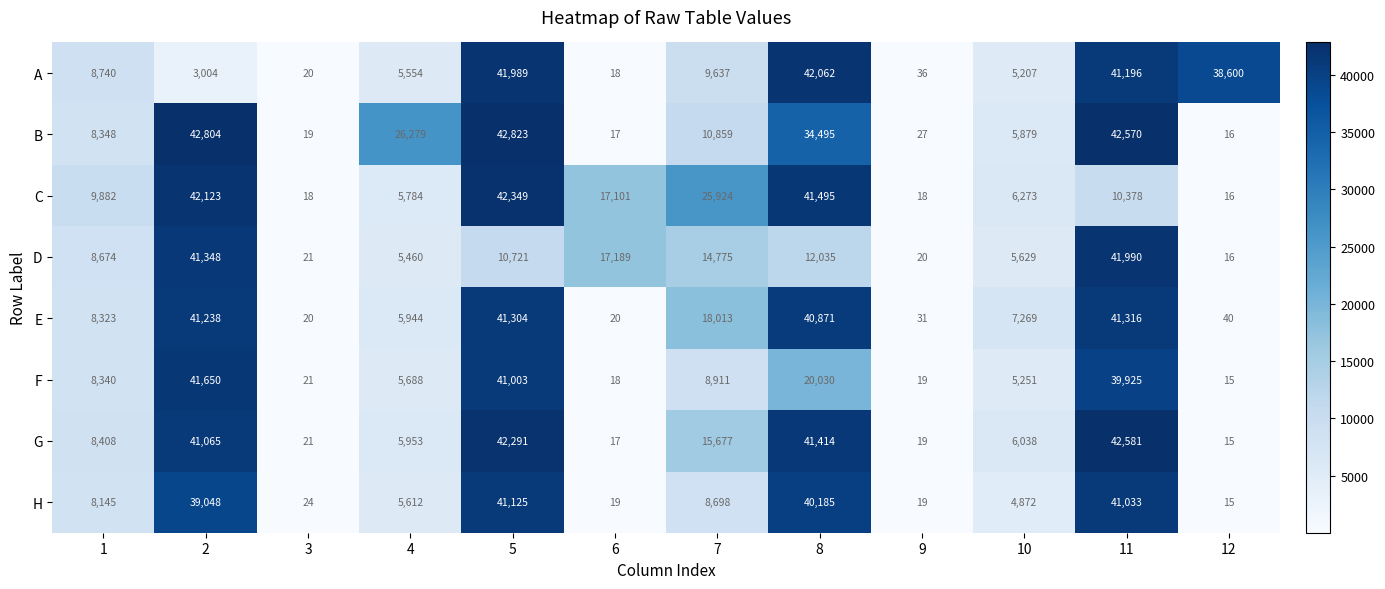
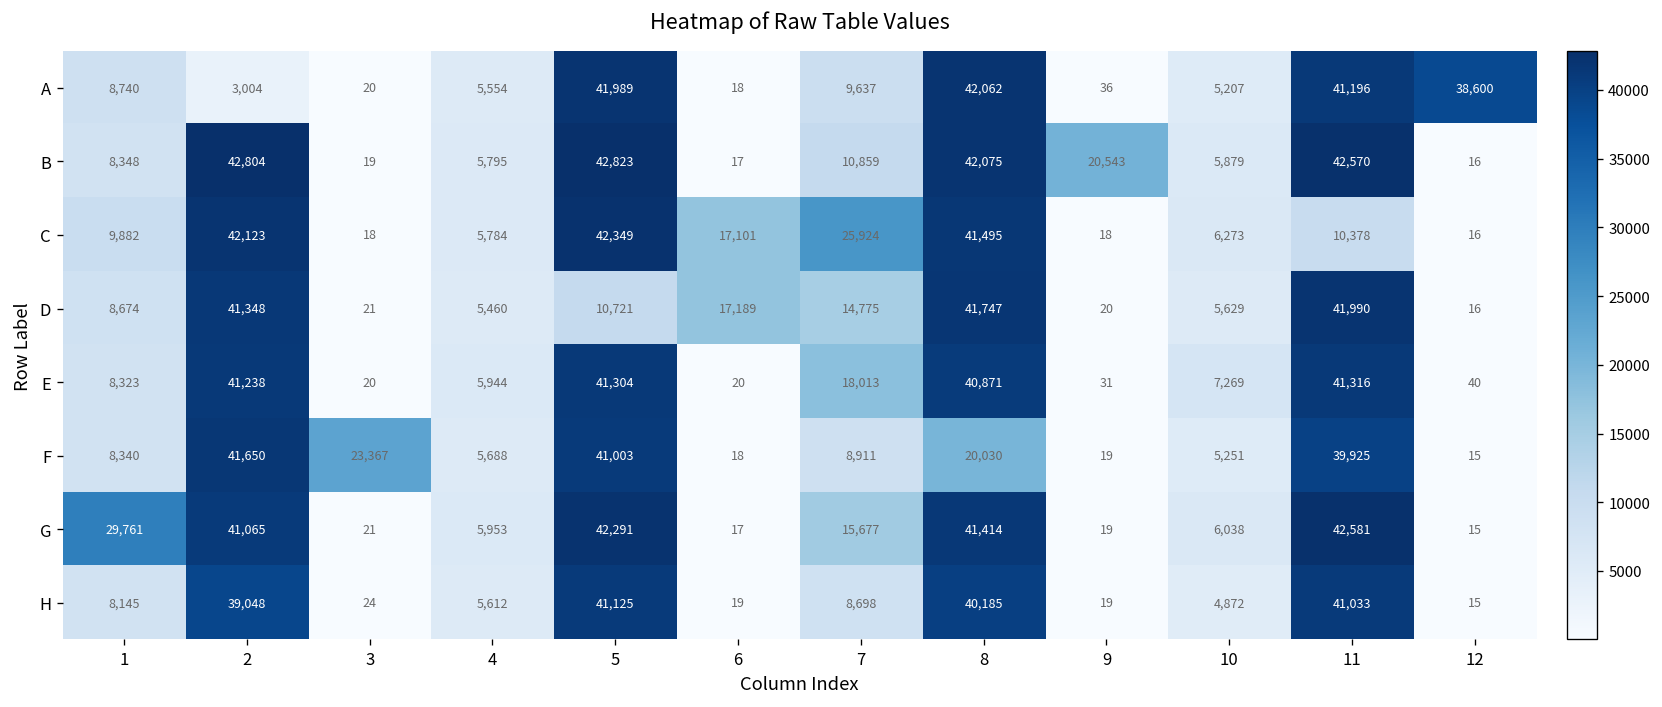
  {
    "A": {
      "1": "8,740",
      "2": "3,004",
      "3": "20",
      "4": "5,554",
      "5": "41,989",
      "6": "18",
      "7": "9,637",
      "8": "42,062",
      "9": "36",
      "10": "5,207",
      "11": "41,196",
      "12": "38,600"
    },
    "B": {
      "1": "8,348",
      "2": "42,804",
      "3": "19",
-     "4": "26,279",
+     "4": "5,795",
      "5": "42,823",
      "6": "17",
      "7": "10,859",
-     "8": "34,495",
-     "9": "27",
+     "8": "42,075",
+     "9": "20,543",
      "10": "5,879",
      "11": "42,570",
      "12": "16"
    },
    "C": {
      "1": "9,882",
      "2": "42,123",
      "3": "18",
      "4": "5,784",
      "5": "42,349",
      "6": "17,101",
      "7": "25,924",
      "8": "41,495",
      "9": "18",
      "10": "6,273",
      "11": "10,378",
      "12": "16"
    },
    "D": {
      "1": "8,674",
      "2": "41,348",
      "3": "21",
      "4": "5,460",
      "5": "10,721",
      "6": "17,189",
      "7": "14,775",
-     "8": "12,035",
+     "8": "41,747",
      "9": "20",
      "10": "5,629",
      "11": "41,990",
      "12": "16"
    },
    "E": {
      "1": "8,323",
      "2": "41,238",
      "3": "20",
      "4": "5,944",
      "5": "41,304",
      "6": "20",
      "7": "18,013",
      "8": "40,871",
      "9": "31",
      "10": "7,269",
      "11": "41,316",
      "12": "40"
    },
    "F": {
      "1": "8,340",
      "2": "41,650",
-     "3": "21",
+     "3": "23,367",
      "4": "5,688",
      "5": "41,003",
      "6": "18",
      "7": "8,911",
      "8": "20,030",
      "9": "19",
      "10": "5,251",
      "11": "39,925",
      "12": "15"
    },
    "G": {
-     "1": "8,408",
+     "1": "29,761",
      "2": "41,065",
      "3": "21",
      "4": "5,953",
      "5": "42,291",
      "6": "17",
      "7": "15,677",
      "8": "41,414",
      "9": "19",
      "10": "6,038",
      "11": "42,581",
      "12": "15"
    },
    "H": {
      "1": "8,145",
      "2": "39,048",
      "3": "24",
      "4": "5,612",
      "5": "41,125",
      "6": "19",
      "7": "8,698",
      "8": "40,185",
      "9": "19",
      "10": "4,872",
      "11": "41,033",
      "12": "15"
    }
  }
